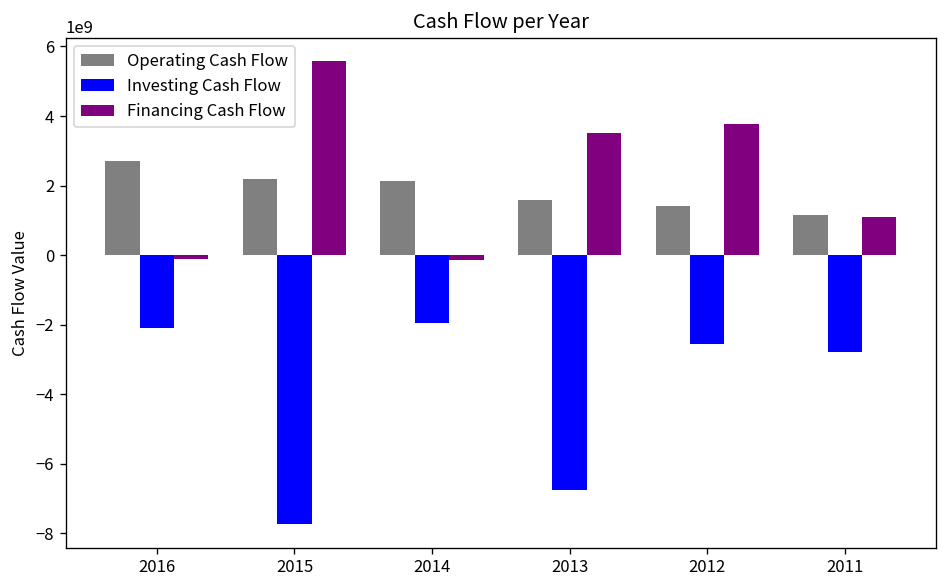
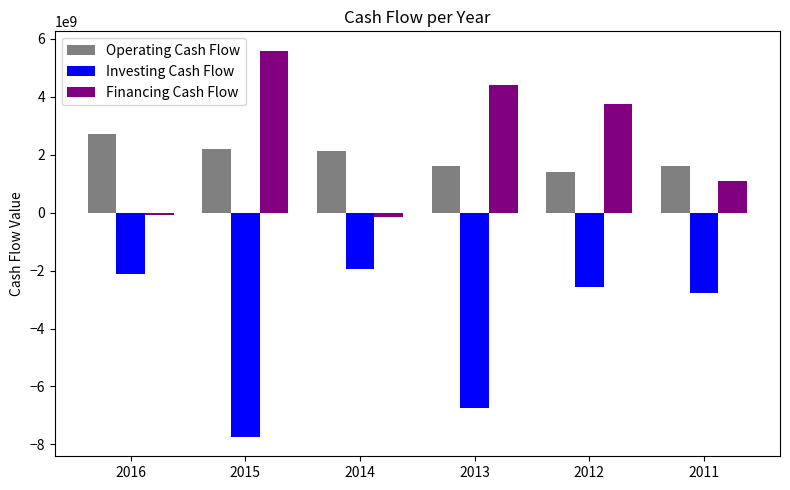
  {
    "Operating Cash Flow": {
      "2016": 2700000000,
      "2015": 2200000000,
      "2014": 2100000000,
      "2013": 1600000000,
      "2012": 1400000000,
-     "2011": 1200000000
+     "2011": 1600000000
    },
    "Investing Cash Flow": {
      "2016": -2100000000,
      "2015": -7700000000,
      "2014": -1900000000,
      "2013": -6700000000,
      "2012": -2600000000,
      "2011": -2800000000
    },
    "Financing Cash Flow": {
      "2016": -100000000,
      "2015": 5600000000,
      "2014": -100000000,
-     "2013": 3500000000,
+     "2013": 4400000000,
      "2012": 3800000000,
      "2011": 1100000000
    }
  }
